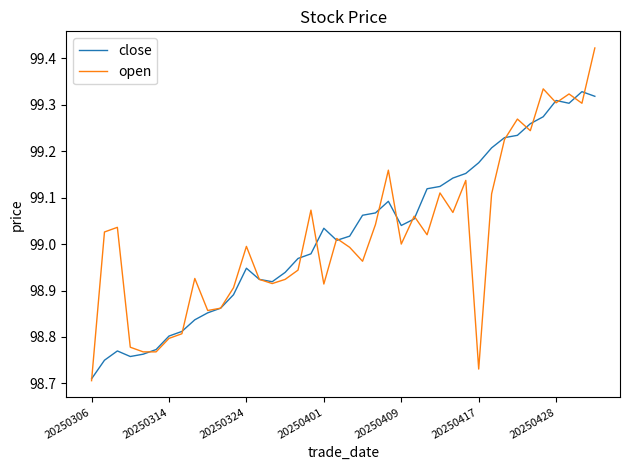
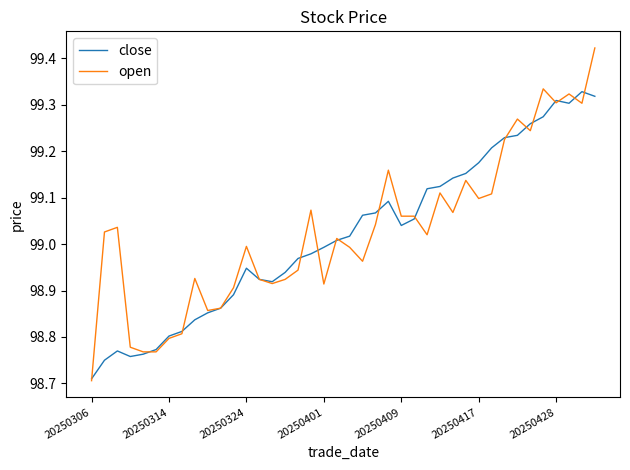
  {
    "close": {
      "20250324": 98.95,
-     "20250401": 99.03,
+     "20250401": 98.99,
      "20250409": 99.04,
      "20250417": 99.18
    },
    "open": {
      "20250324": 99.00,
      "20250401": 98.91,
-     "20250409": 99.00,
-     "20250417": 98.73
+     "20250409": 99.06,
+     "20250417": 99.10
    }
  }
